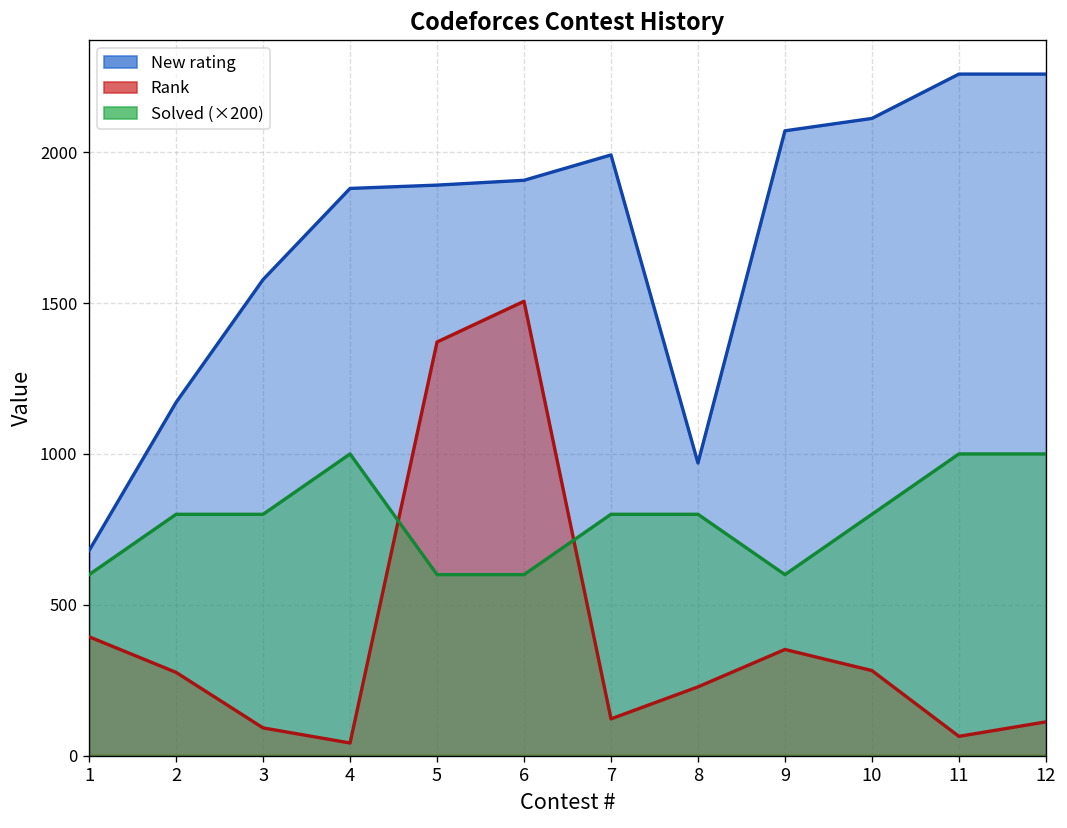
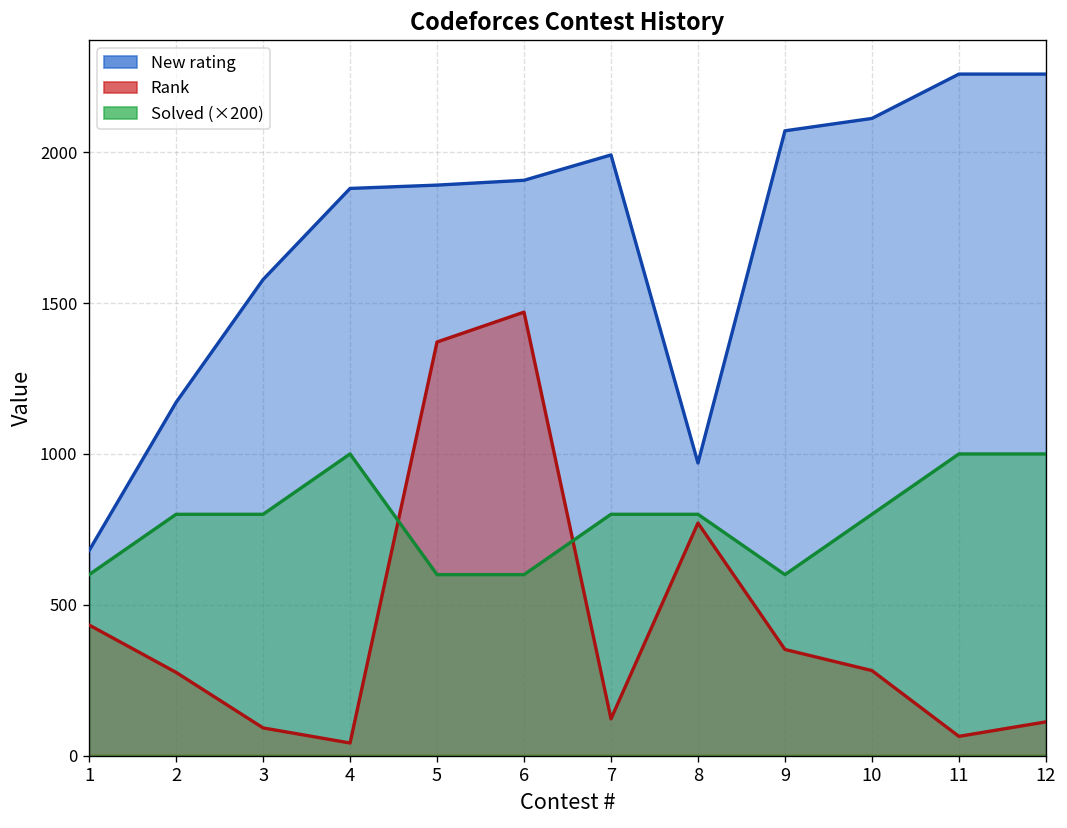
  {
    "New rating": {
      "1": 680,
      "2": 1170,
      "3": 1580,
      "4": 1880,
      "5": 1890,
      "6": 1910,
      "7": 1990,
      "8": 970,
      "9": 2070,
      "10": 2110,
      "11": 2260,
      "12": 2260
    },
    "Rank": {
-     "1": 390,
+     "1": 430,
      "2": 280,
      "3": 90,
      "4": 40,
      "5": 1370,
-     "6": 1510,
+     "6": 1470,
      "7": 120,
-     "8": 230,
+     "8": 770,
      "9": 350,
      "10": 280,
      "11": 60,
      "12": 110
    },
    "Solved (×200)": {
      "1": 600,
      "2": 800,
      "3": 800,
      "4": 1000,
      "5": 600,
      "6": 600,
      "7": 800,
      "8": 800,
      "9": 600,
      "10": 800,
      "11": 1000,
      "12": 1000
    }
  }
